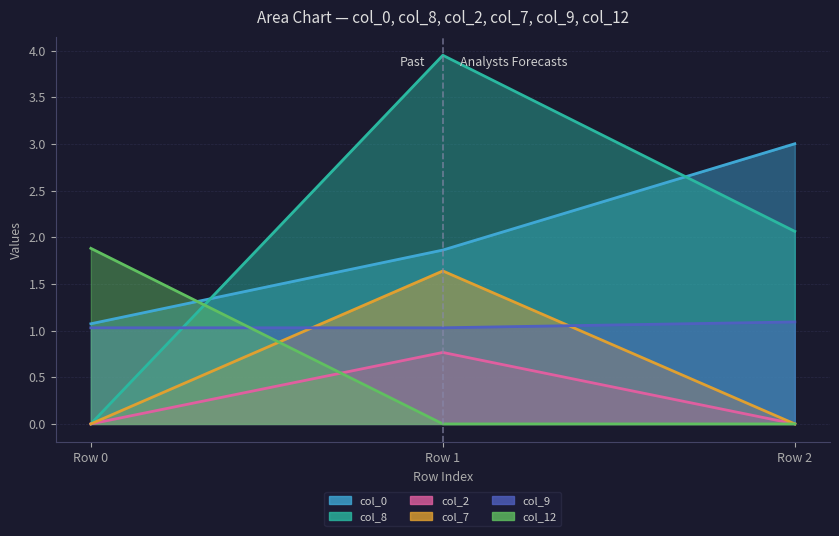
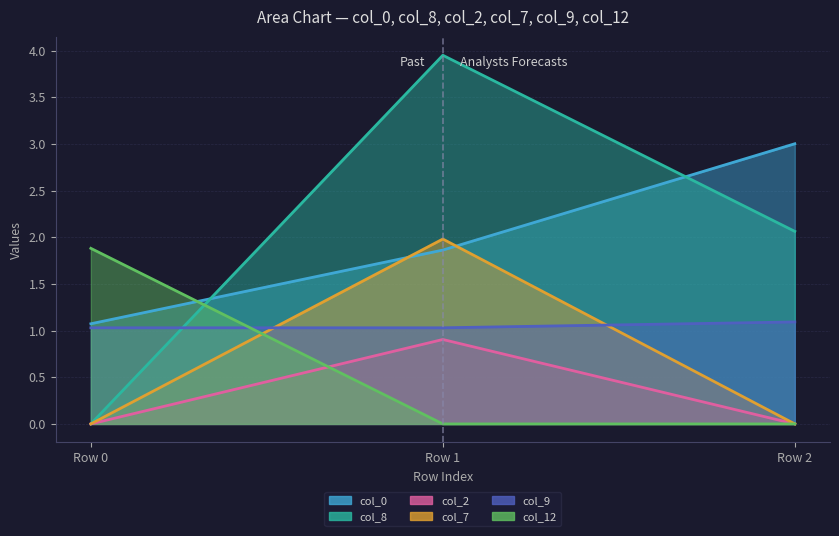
  {
    "col_2": {
-     "Row 1": 0.8
+     "Row 1": 0.9
    },
    "col_7": {
-     "Row 1": 1.6
+     "Row 1": 2.0
    }
  }
